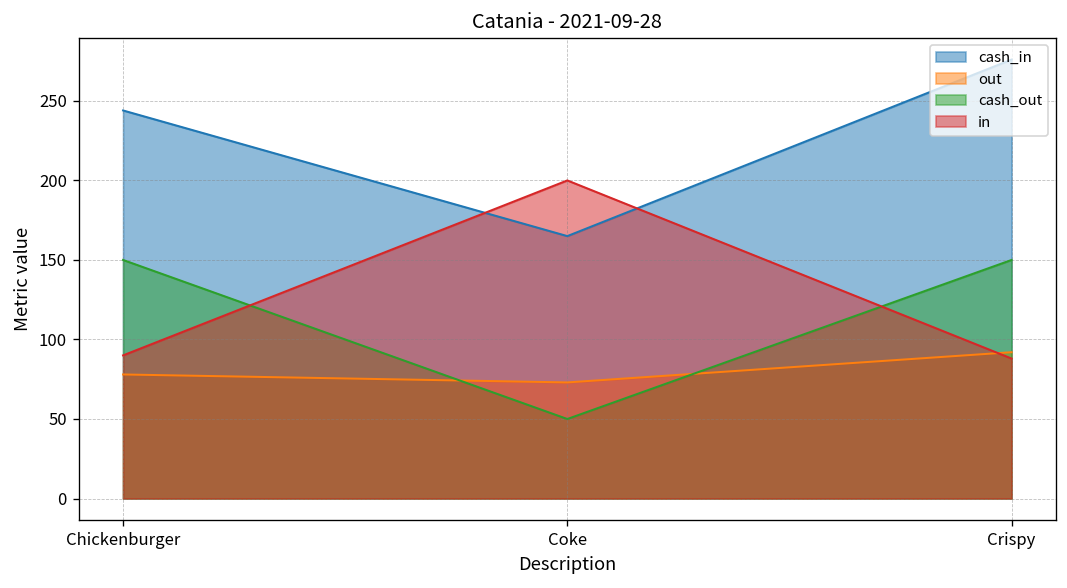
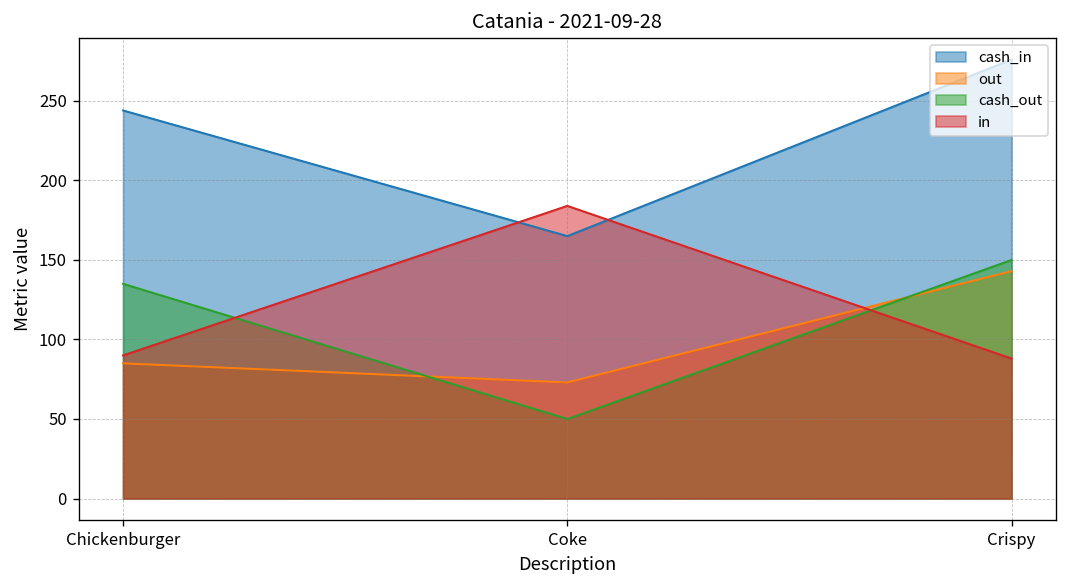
  {
    "cash_in": {
      "Chickenburger": 244,
      "Coke": 165
    },
    "out": {
-     "Chickenburger": 78,
+     "Chickenburger": 85,
      "Coke": 73,
-     "Crispy": 92
+     "Crispy": 143
    },
    "cash_out": {
-     "Chickenburger": 150,
+     "Chickenburger": 135,
      "Coke": 50,
      "Crispy": 150
    },
    "in": {
      "Chickenburger": 90,
-     "Coke": 200,
+     "Coke": 184,
      "Crispy": 88
    }
  }
